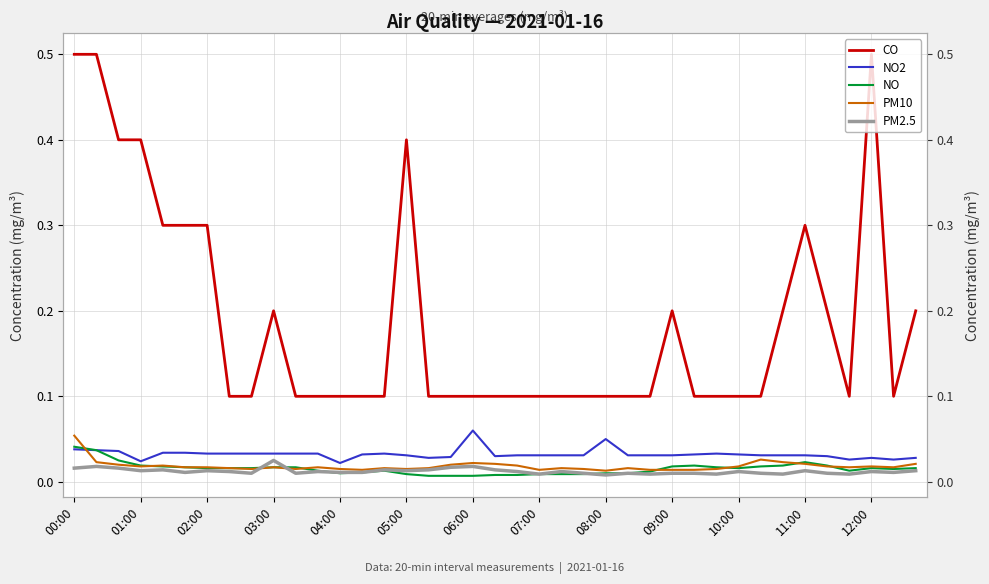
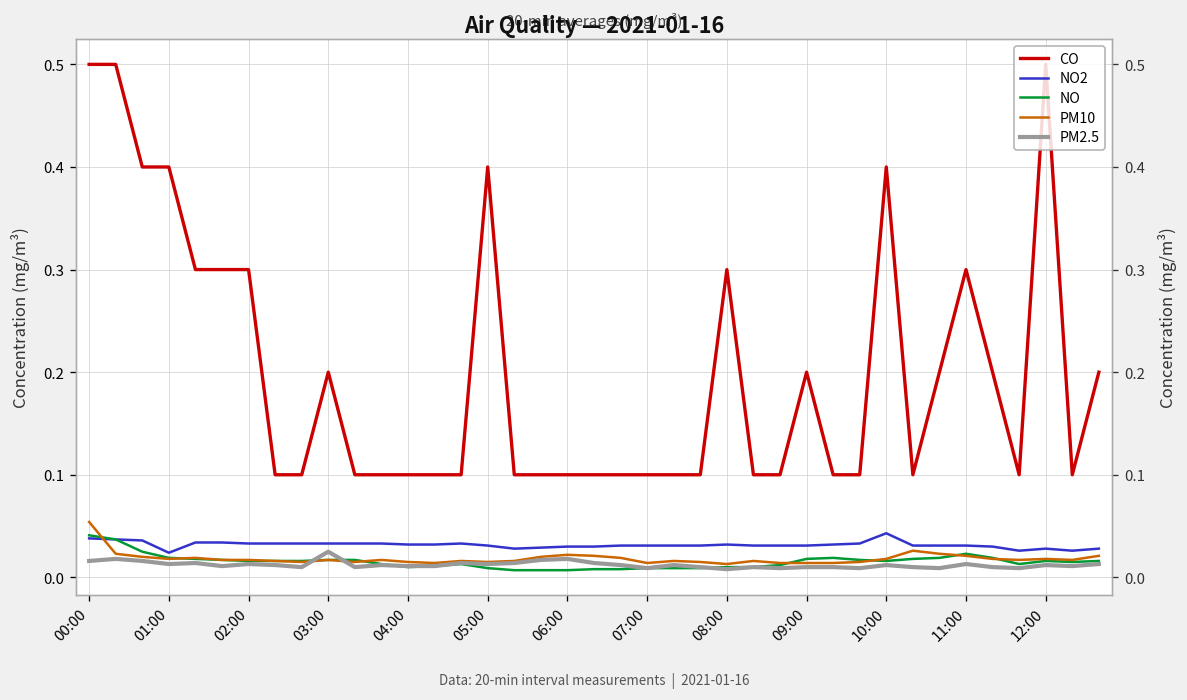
  {
    "CO": {
      "00:00": 0.5,
      "01:00": 0.4,
      "02:00": 0.3,
      "03:00": 0.2,
      "04:00": 0.1,
      "05:00": 0.4,
      "06:00": 0.1,
      "07:00": 0.1,
-     "08:00": 0.1,
+     "08:00": 0.3,
      "09:00": 0.2,
-     "10:00": 0.1,
+     "10:00": 0.4,
      "11:00": 0.3
    },
    "NO2": {
      "00:00": 0.04,
      "01:00": 0.02,
      "02:00": 0.03,
      "03:00": 0.03,
-     "04:00": 0.02,
+     "04:00": 0.03,
      "05:00": 0.03,
-     "06:00": 0.06,
+     "06:00": 0.03,
      "07:00": 0.03,
-     "08:00": 0.05,
+     "08:00": 0.03,
      "09:00": 0.03,
-     "10:00": 0.03,
+     "10:00": 0.04,
      "11:00": 0.03,
      "12:00": 0.03
    },
    "NO": {
      "00:00": 0.04,
      "05:00": 0.01,
      "06:00": 0.01,
      "09:00": 0.02
    },
    "PM10": {
      "00:00": 0.05,
      "04:00": 0.02,
      "06:00": 0.02,
      "07:00": 0.01,
      "08:00": 0.01,
      "09:00": 0.01
    },
    "PM2.5": {
      "00:00": 0.02,
      "01:00": 0.01,
      "03:00": 0.03,
      "06:00": 0.02,
      "09:00": 0.01,
      "10:00": 0.01,
      "11:00": 0.01,
      "12:00": 0.01
    }
  }
